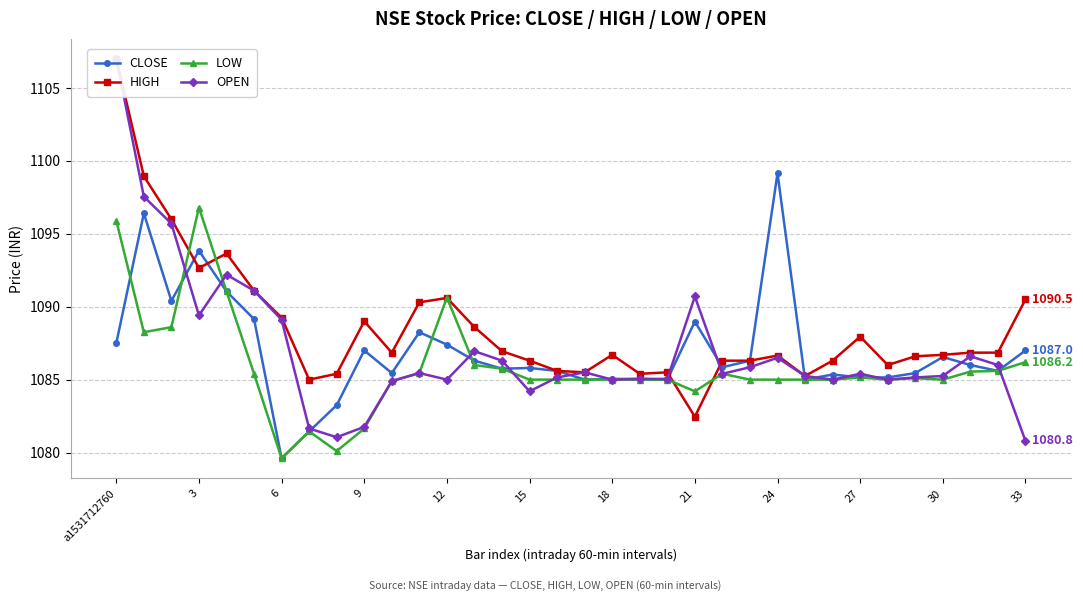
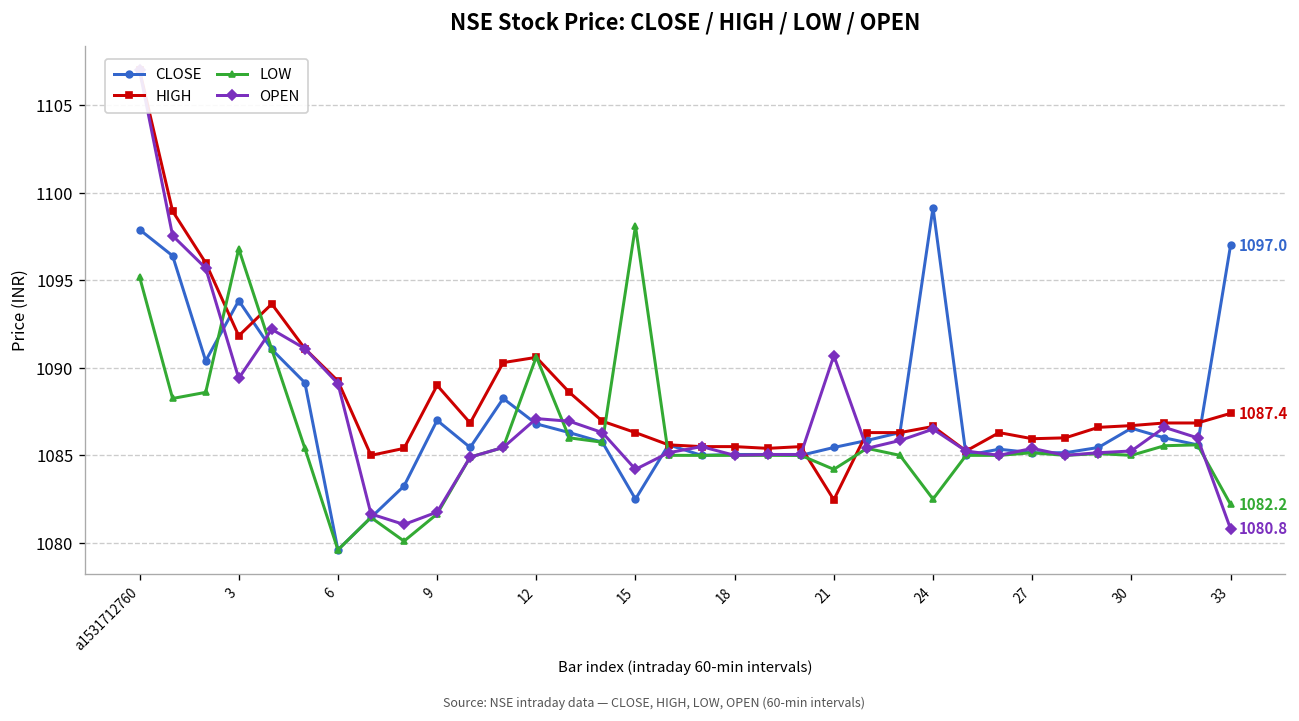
  {
    "CLOSE": {
-     "a1531712760": 1087.5,
-     "12": 1087.4,
-     "15": 1085.8,
-     "21": 1089.0,
-     "33": 1087.0
+     "a1531712760": 1097.9,
+     "12": 1086.8,
+     "15": 1082.5,
+     "21": 1085.5,
+     "33": 1097.0
    },
    "HIGH": {
-     "3": 1092.7,
-     "18": 1086.7,
-     "27": 1088.0,
-     "33": 1090.5
+     "3": 1091.8,
+     "18": 1085.5,
+     "27": 1086.0,
+     "33": 1087.4
    },
    "LOW": {
-     "a1531712760": 1095.9,
-     "15": 1085.0,
-     "24": 1085.0,
-     "33": 1086.2
+     "a1531712760": 1095.2,
+     "15": 1098.1,
+     "24": 1082.5,
+     "33": 1082.2
    },
    "OPEN": {
      "3": 1089.4,
-     "12": 1085.0,
+     "12": 1087.1,
      "15": 1084.2,
      "21": 1090.7,
      "27": 1085.4,
      "30": 1085.3
    }
  }
